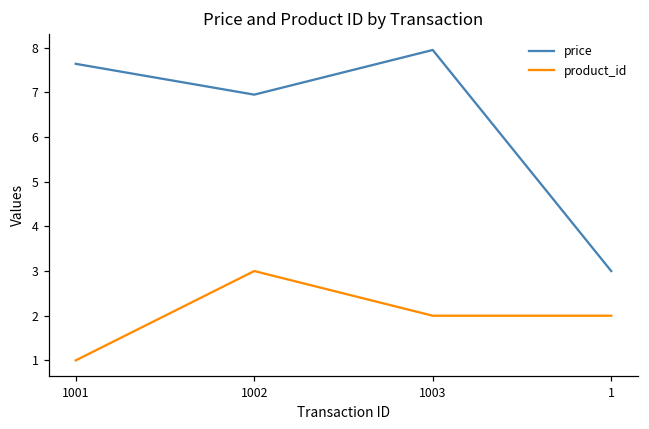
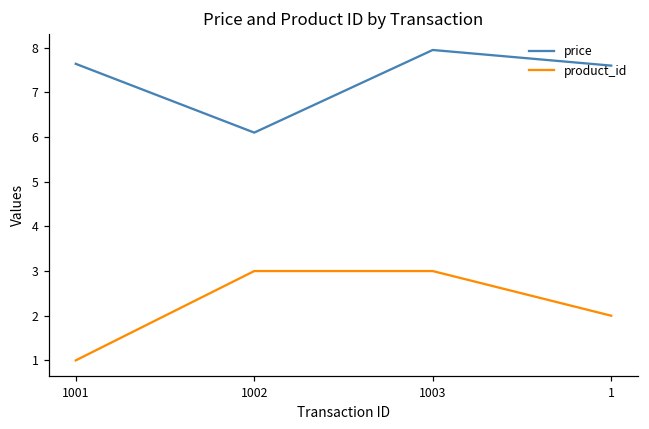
  {
    "price": {
      "1001": 7.6,
-     "1002": 7.0,
+     "1002": 6.1,
      "1003": 8.0,
-     "1": 3.0
+     "1": 7.6
    },
    "product_id": {
      "1001": 1,
      "1002": 3,
-     "1003": 2,
+     "1003": 3,
      "1": 2
    }
  }
